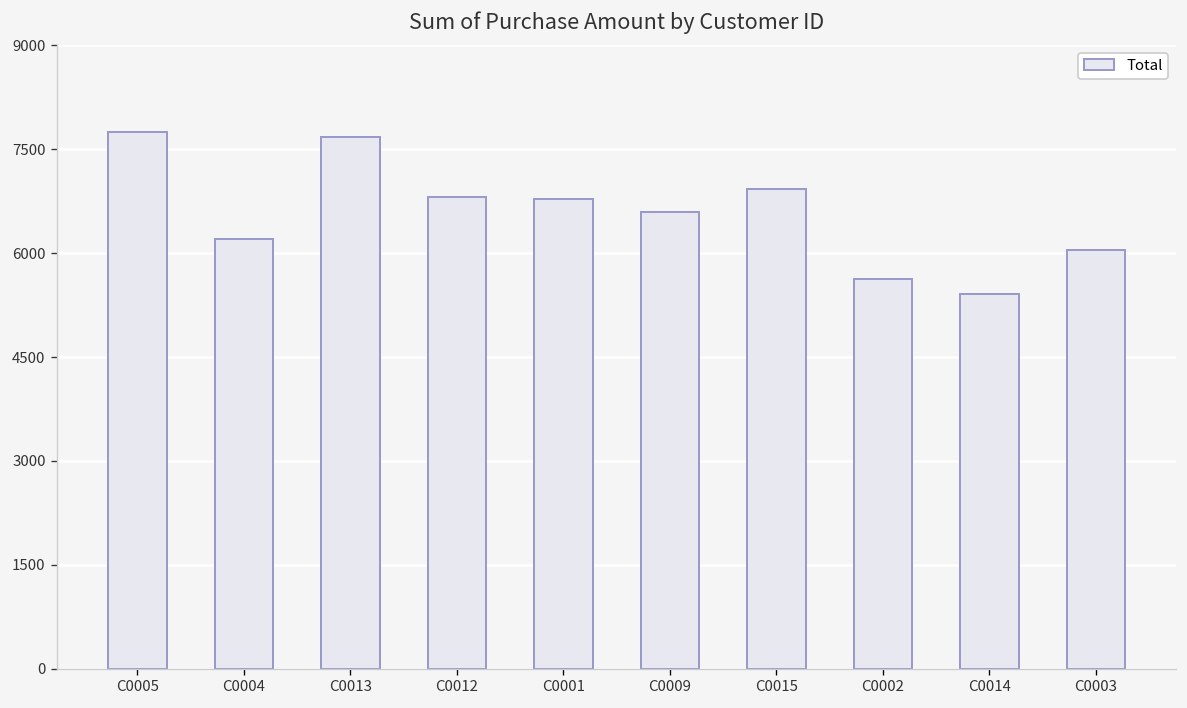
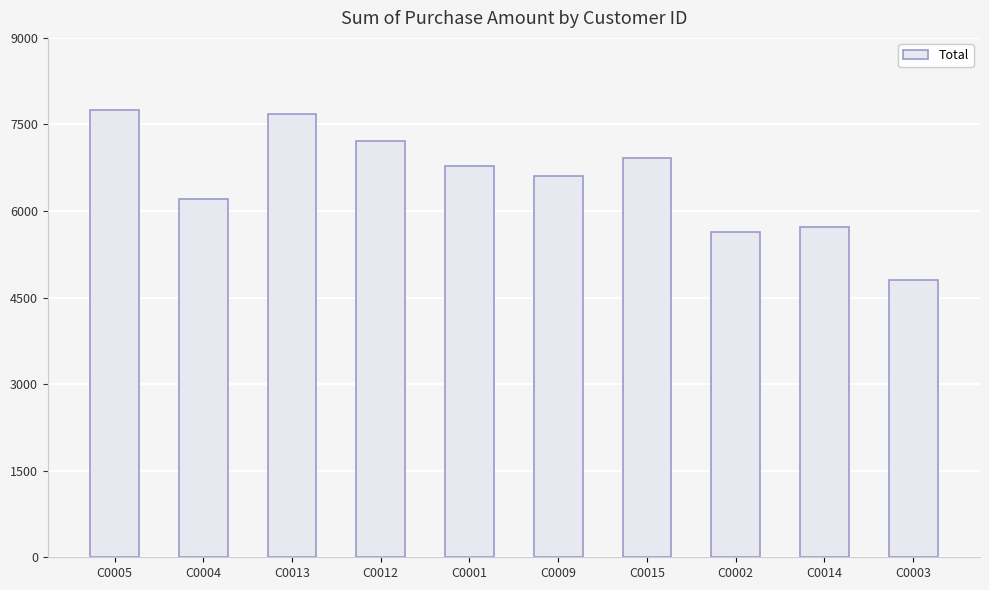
  {
    "C0005": 7700,
    "C0004": 6200,
    "C0013": 7700,
-   "C0012": 6800,
+   "C0012": 7200,
    "C0001": 6800,
    "C0009": 6600,
    "C0015": 6900,
    "C0002": 5600,
-   "C0014": 5400,
-   "C0003": 6100
+   "C0014": 5700,
+   "C0003": 4800
  }
